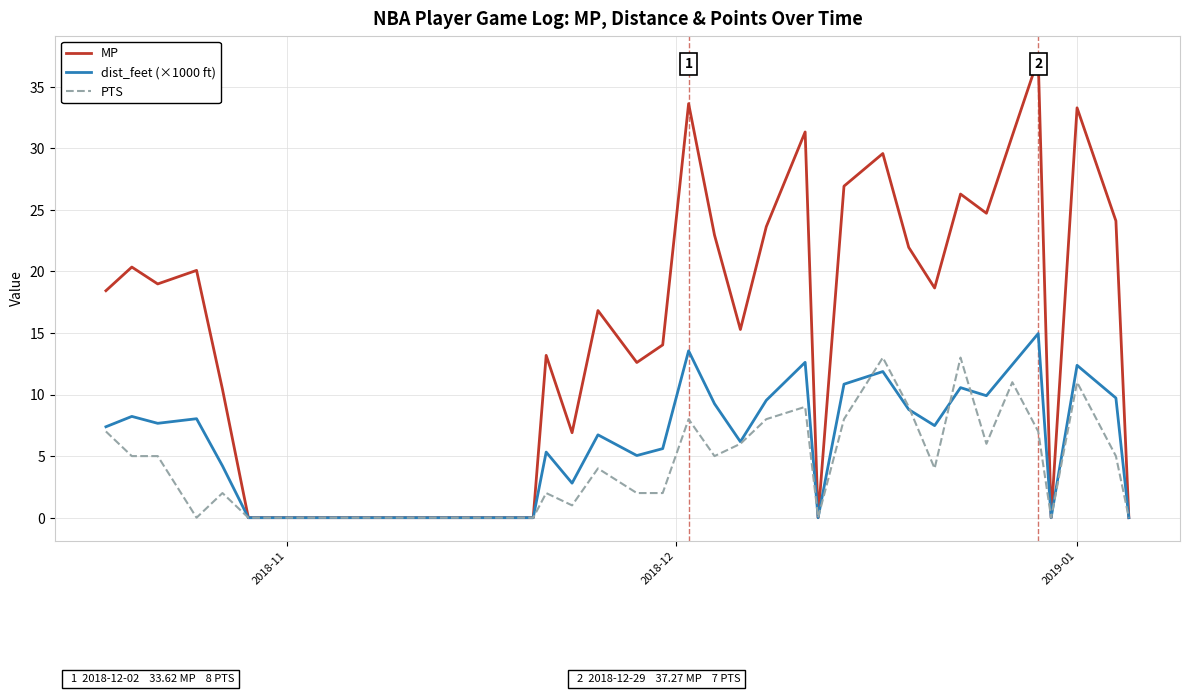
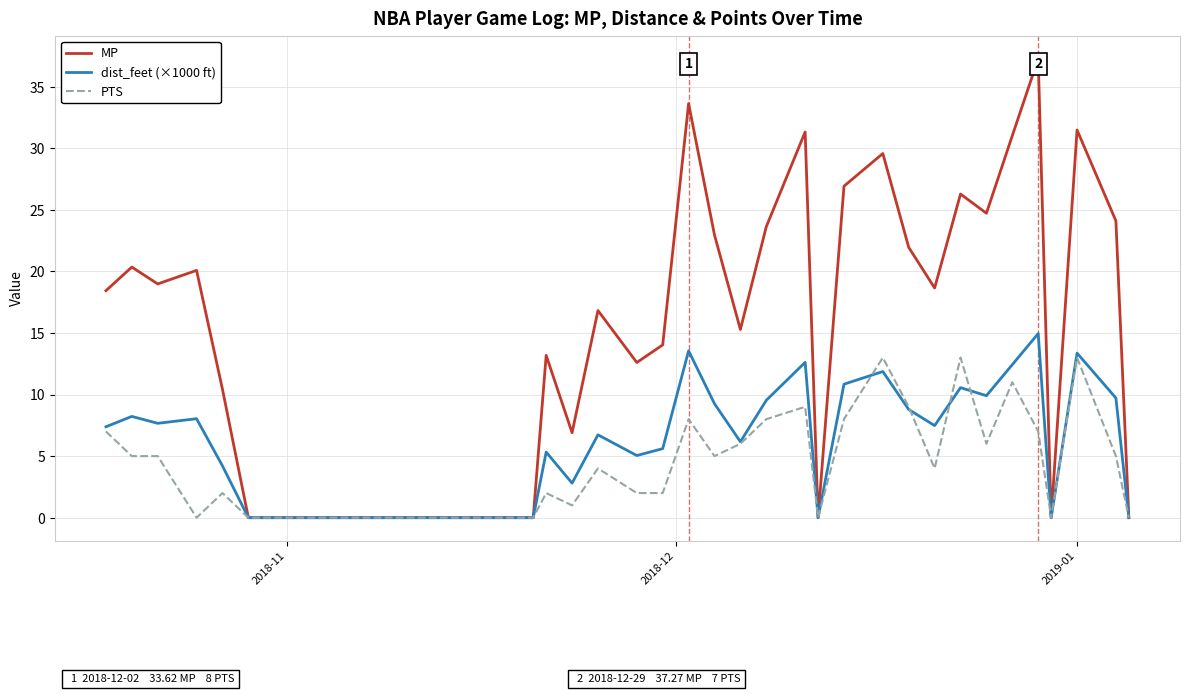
  {
    "MP": {
-     "2019-01": 33.3
+     "2019-01": 31.5
    },
    "dist_feet (×1000 ft)": {
-     "2019-01": 12.4
+     "2019-01": 13.4
    },
    "PTS": {
-     "2019-01": 11
+     "2019-01": 13
    }
  }
